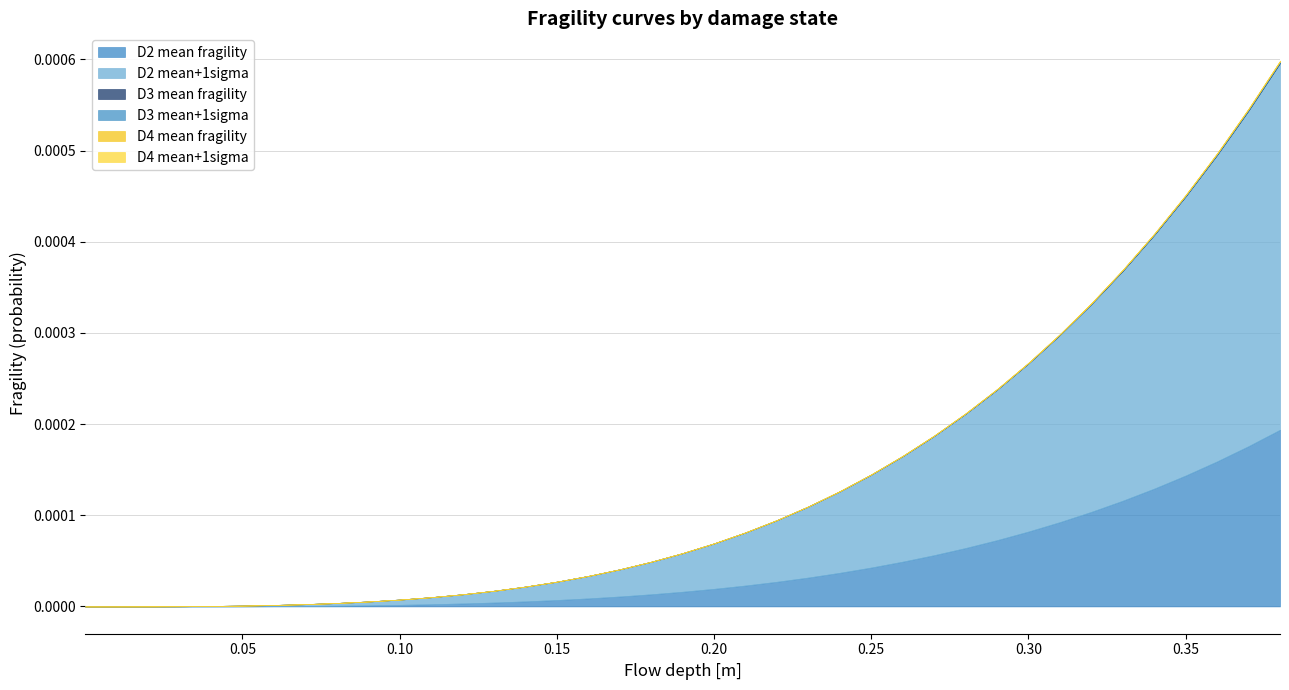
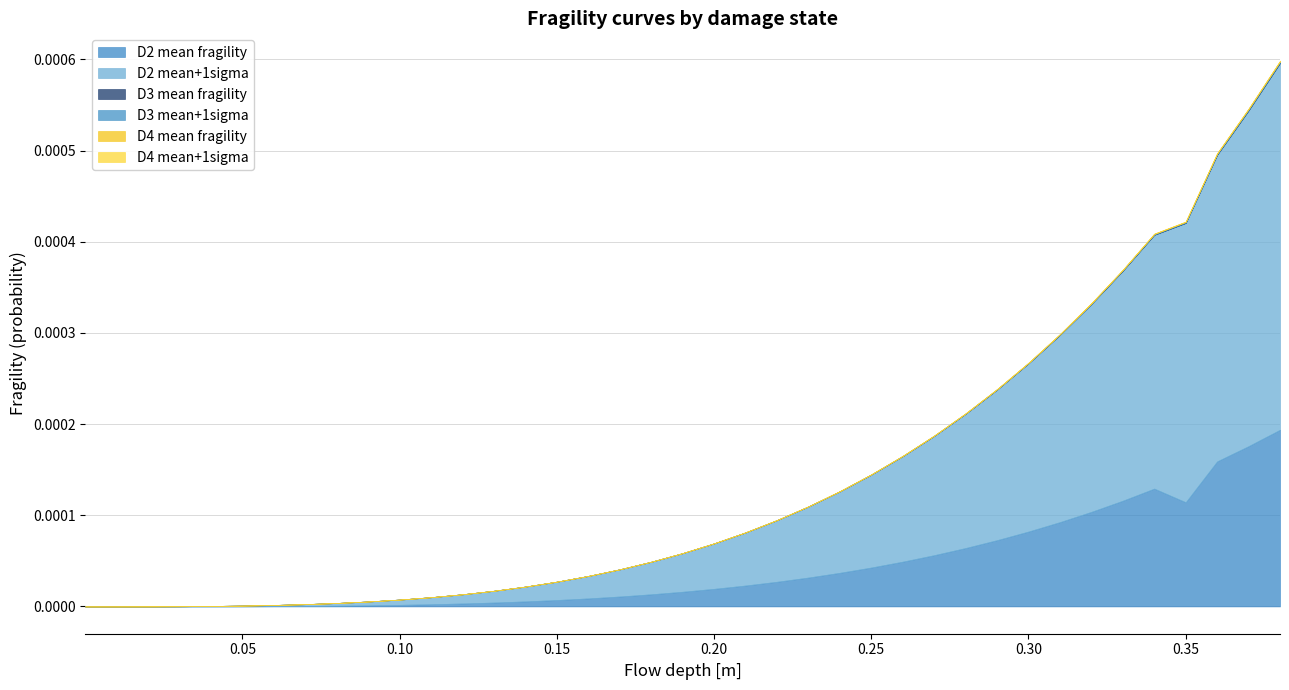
  {
    "D2 mean fragility": {
      "0.15": 0.00001,
      "0.20": 0.00002,
      "0.25": 0.00004,
      "0.30": 0.00008,
-     "0.35": 0.00014
+     "0.35": 0.00011
    }
  }
